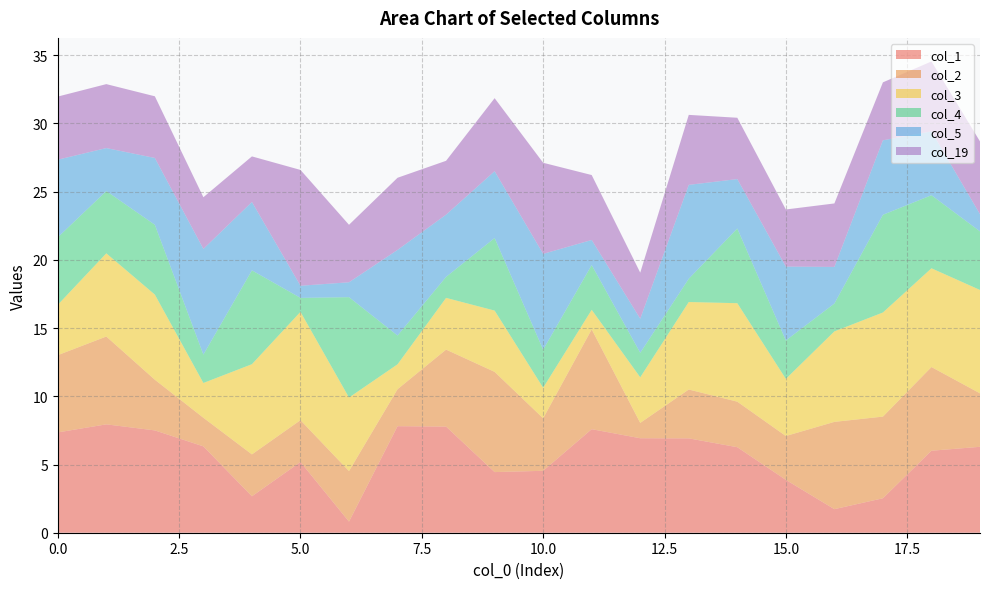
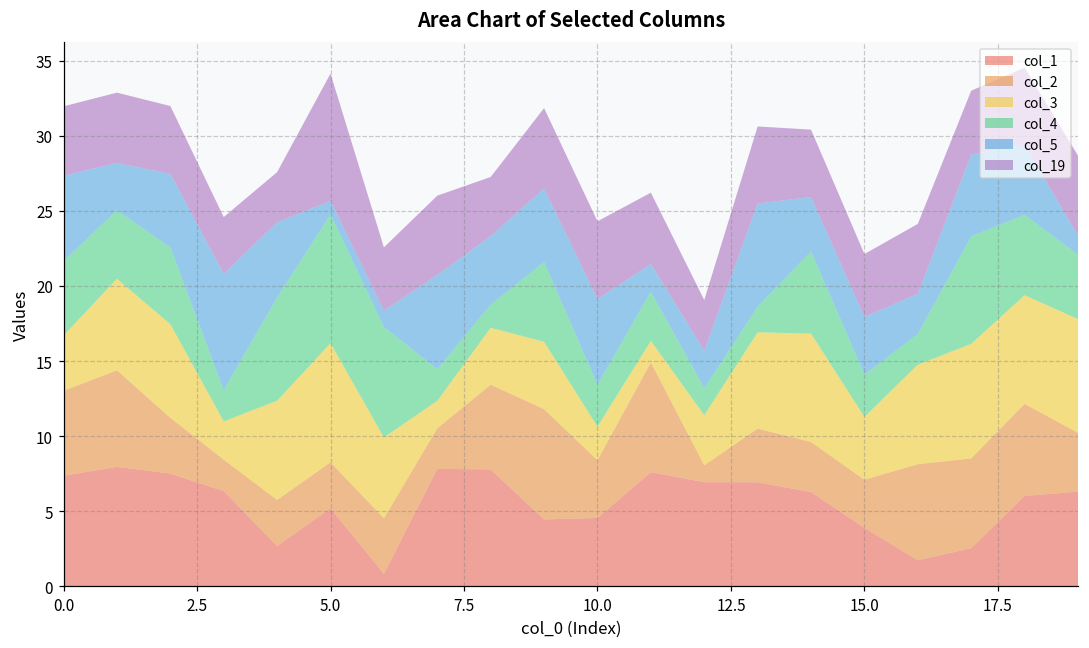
  {
    "col_4": {
      "0.0": 4.9,
-     "5.0": 1.0,
+     "5.0": 8.6,
      "10.0": 2.8,
      "15.0": 2.8
    },
    "col_5": {
      "0.0": 5.7,
      "5.0": 0.9,
-     "10.0": 7.0,
-     "15.0": 5.4
+     "10.0": 5.7,
+     "15.0": 3.9
    },
    "col_19": {
      "0.0": 4.6,
      "5.0": 8.5,
-     "10.0": 6.7,
+     "10.0": 5.2,
      "15.0": 4.2
    }
  }
